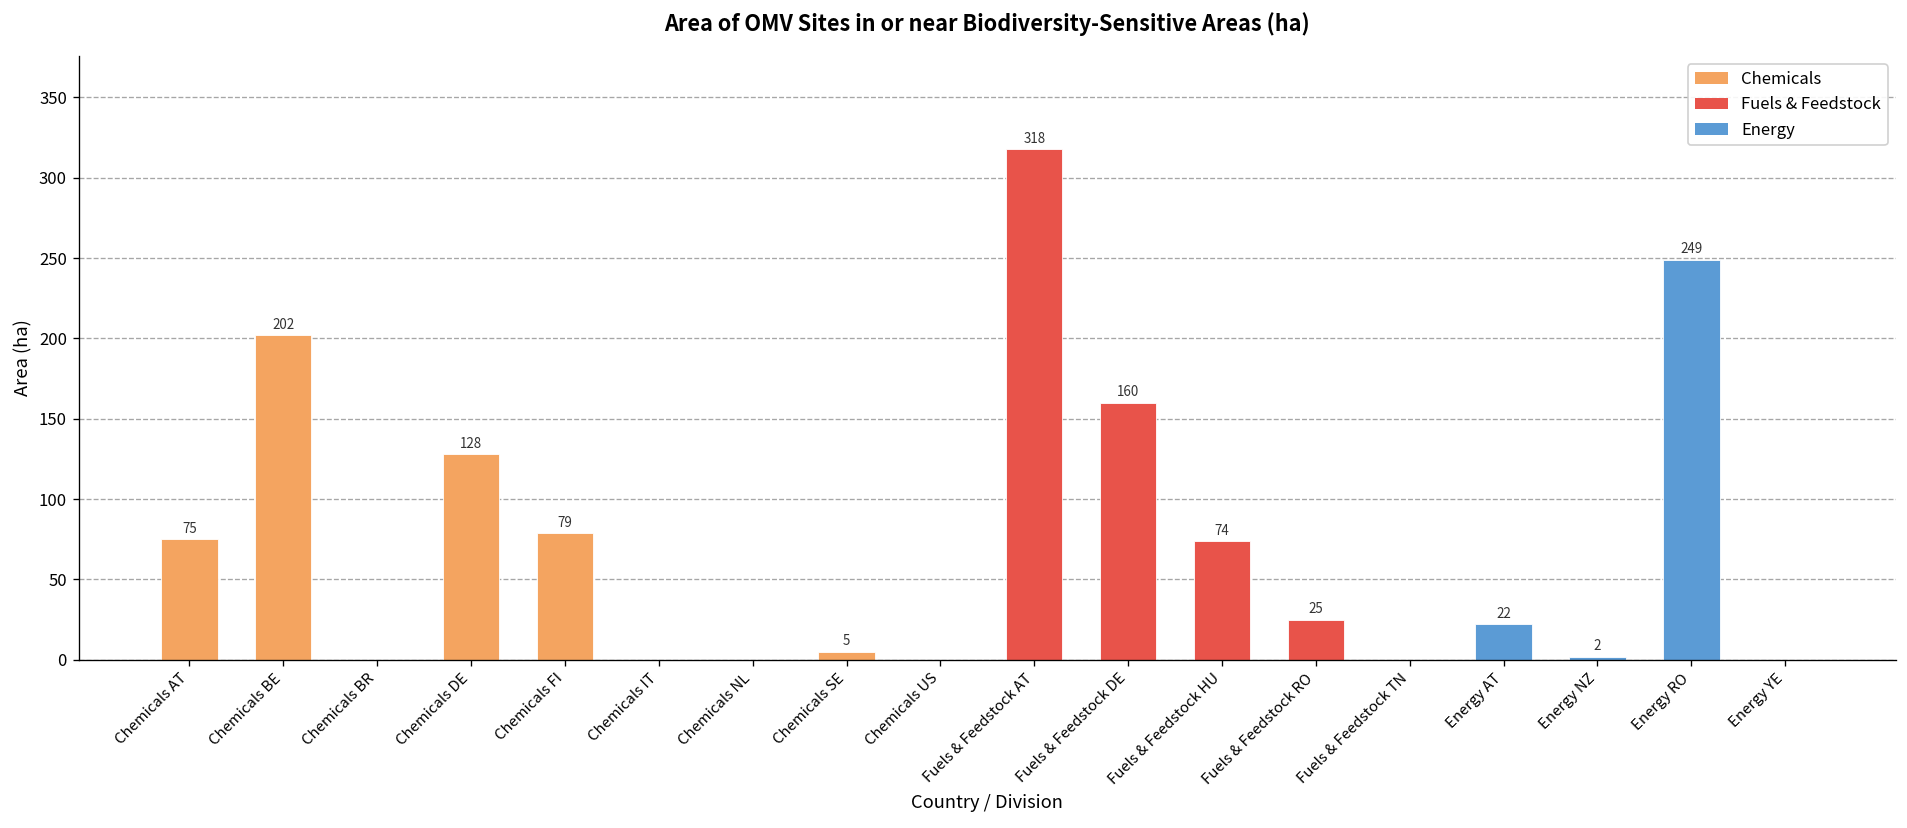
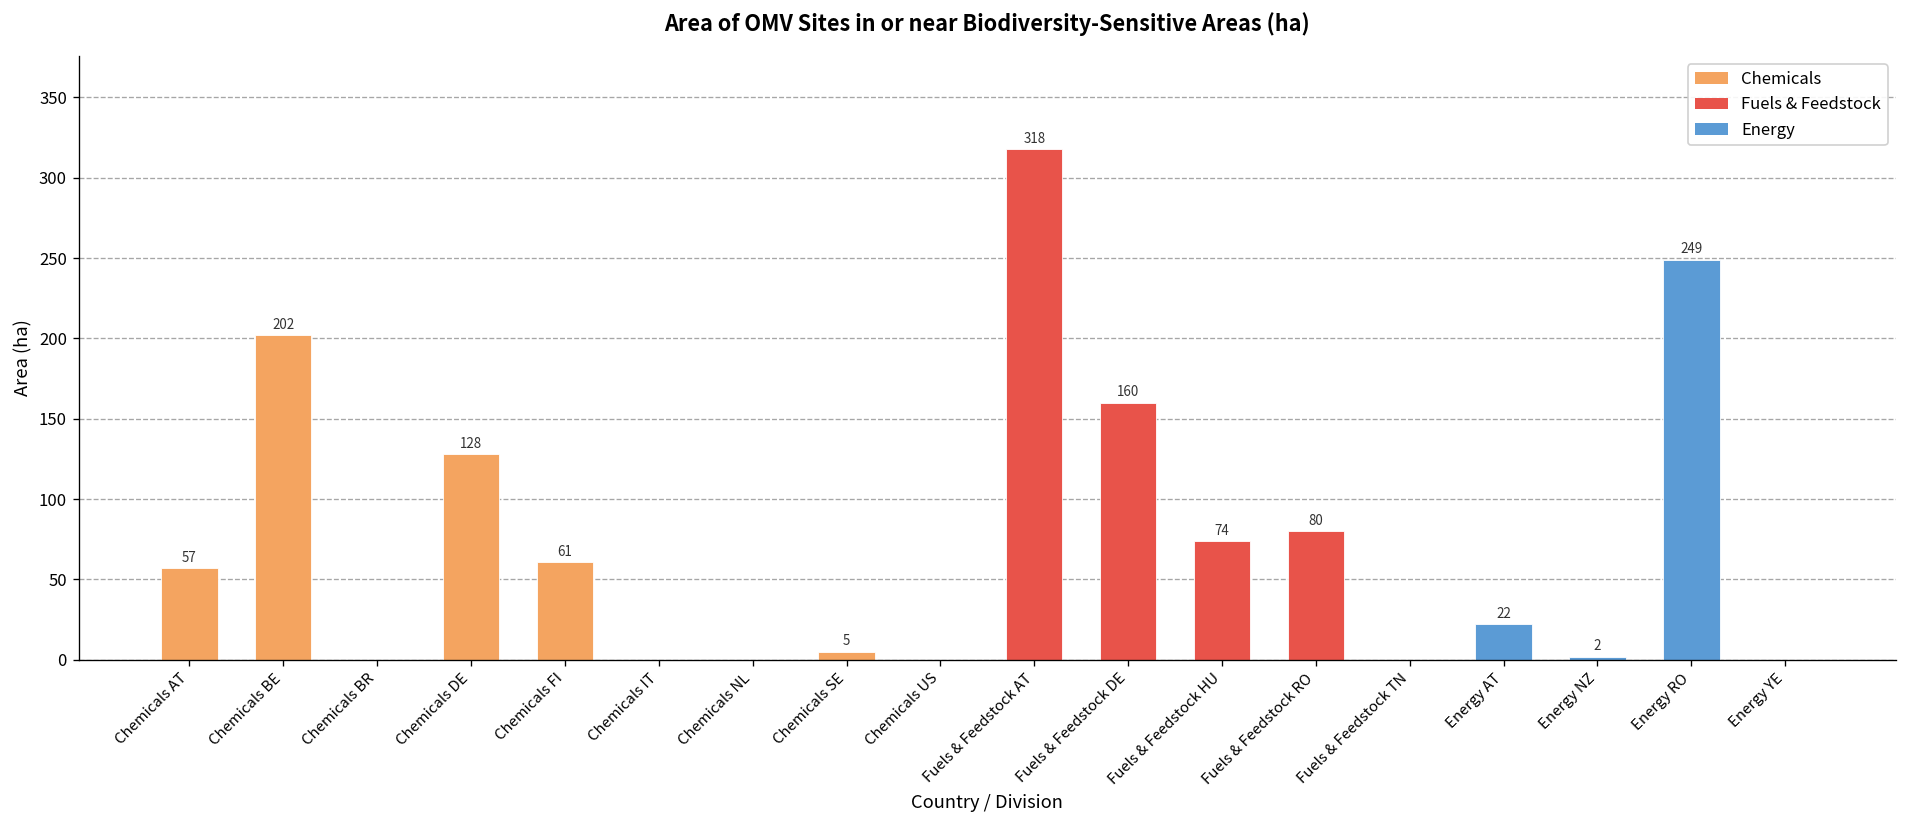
  {
-   "Chemicals AT": 75,
+   "Chemicals AT": 57,
    "Chemicals BE": 202,
    "Chemicals DE": 128,
-   "Chemicals FI": 79,
+   "Chemicals FI": 61,
    "Chemicals SE": 5,
    "Fuels & Feedstock AT": 318,
    "Fuels & Feedstock DE": 160,
    "Fuels & Feedstock HU": 74,
-   "Fuels & Feedstock RO": 25,
+   "Fuels & Feedstock RO": 80,
    "Energy AT": 22,
    "Energy NZ": 2,
    "Energy RO": 249
  }
